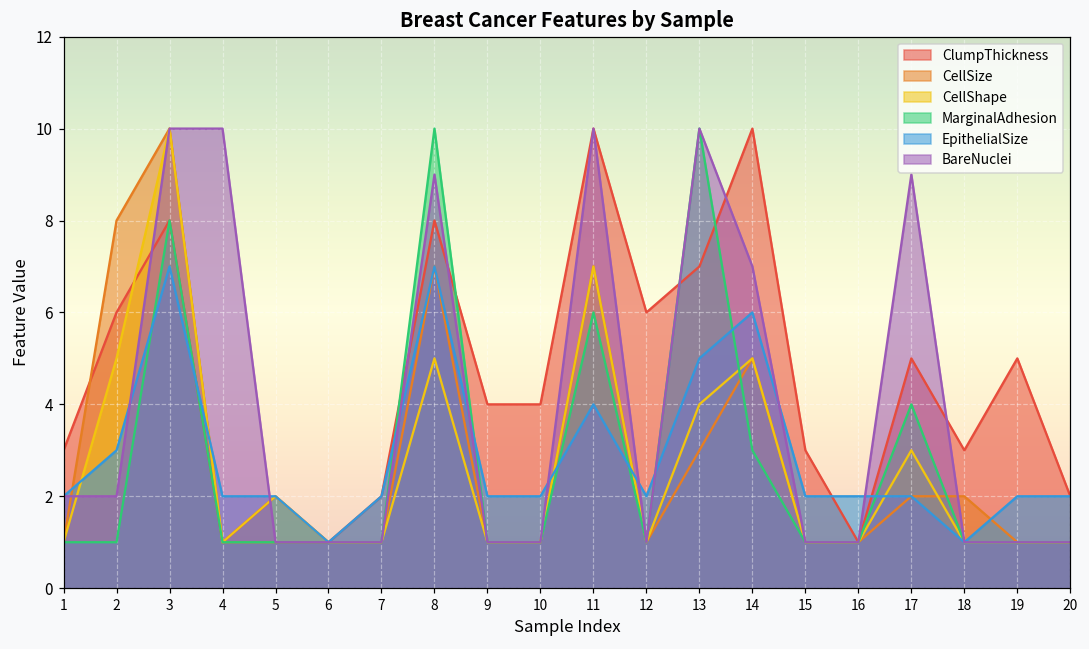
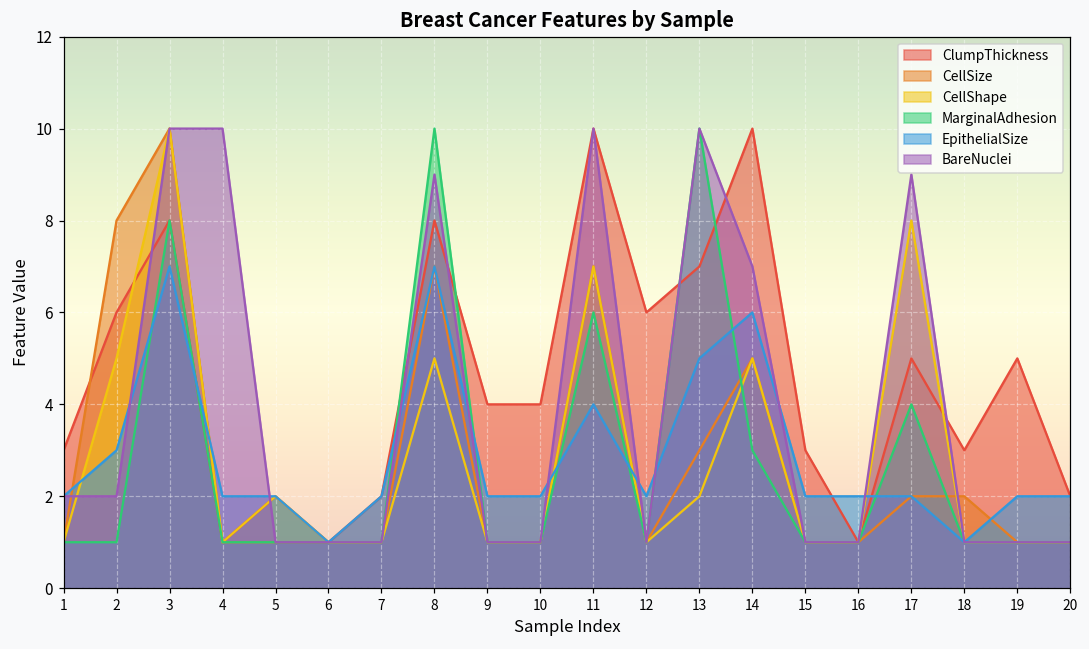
  {
    "CellShape": {
      "2": 5,
      "8": 5,
-     "13": 4,
-     "17": 3
+     "13": 2,
+     "17": 8
    },
    "MarginalAdhesion": {
      "2": 1,
      "8": 10,
      "11": 6,
      "14": 3,
      "17": 4
    },
    "EpithelialSize": {
      "2": 3,
      "3": 7,
      "4": 2,
      "9": 2,
      "10": 2,
      "11": 4,
      "12": 2,
      "13": 5,
      "14": 6,
      "15": 2,
      "16": 2,
      "19": 2
    },
    "BareNuclei": {
      "2": 2,
      "4": 10,
      "8": 9,
      "14": 7
    }
  }
